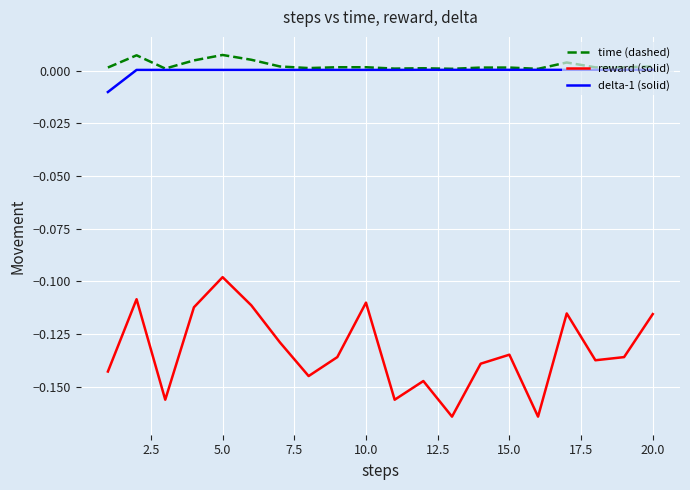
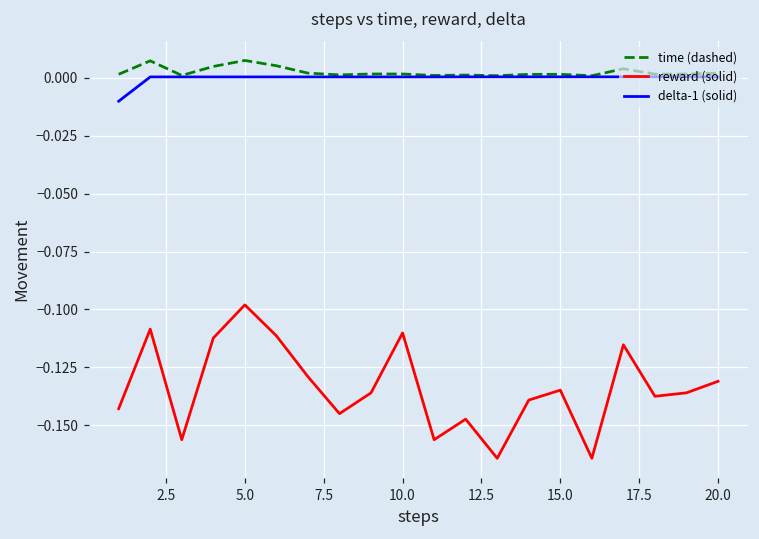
  {
    "time (dashed)": {
      "5.0": 0.008,
      "10.0": 0.002
    },
    "reward (solid)": {
      "5.0": -0.098,
      "10.0": -0.110,
      "15.0": -0.135,
-     "20.0": -0.116
+     "20.0": -0.131
    },
    "delta-1 (solid)": {
      "5.0": 0.000,
      "10.0": 0.000
    }
  }
